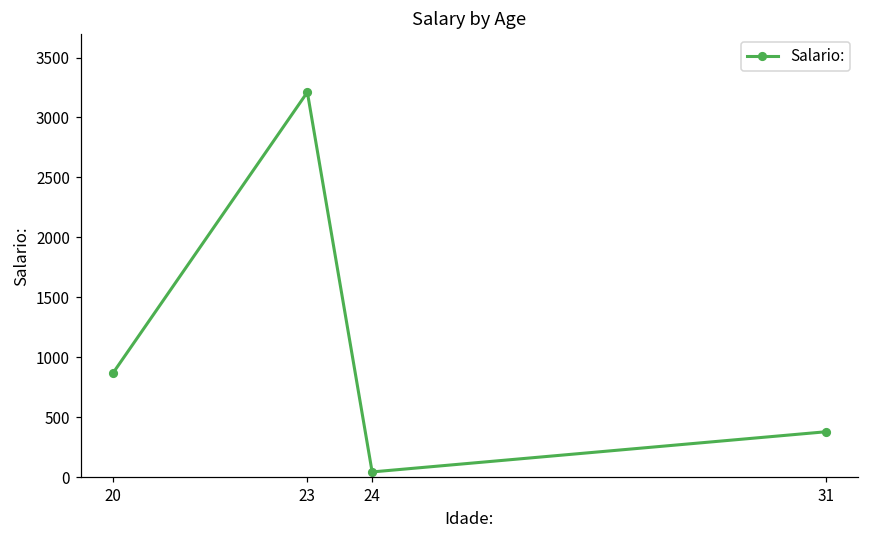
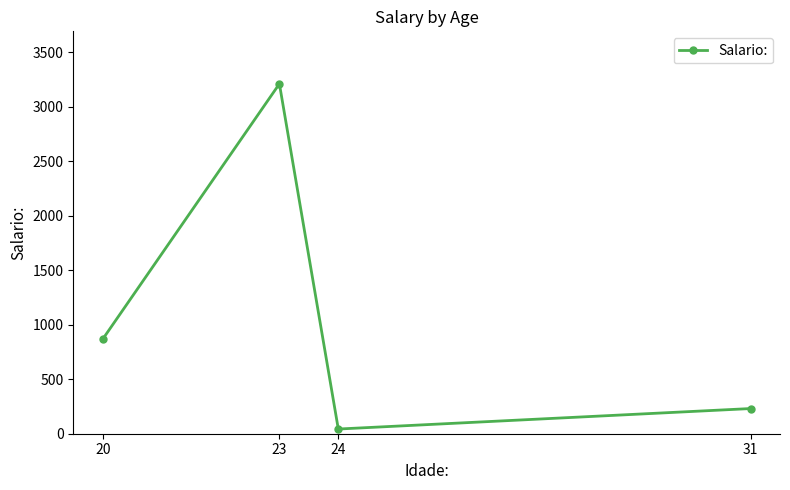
  {
    "20": 870,
    "23": 3210,
    "24": 40,
-   "31": 380
+   "31": 230
  }
